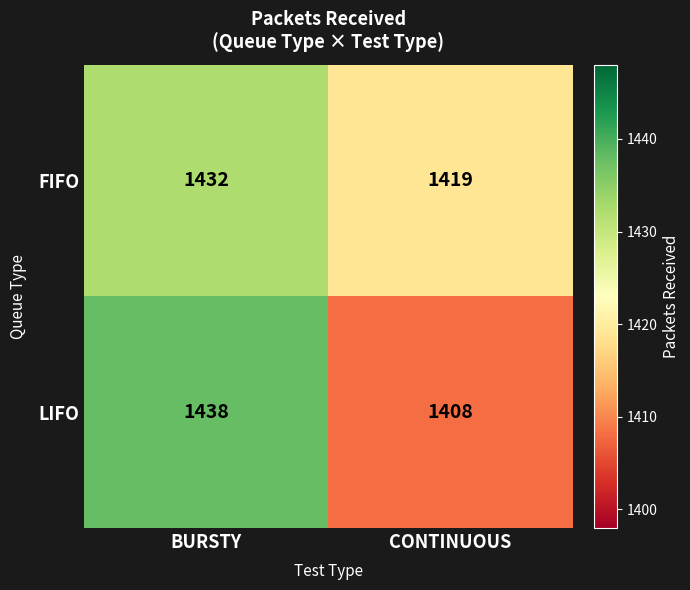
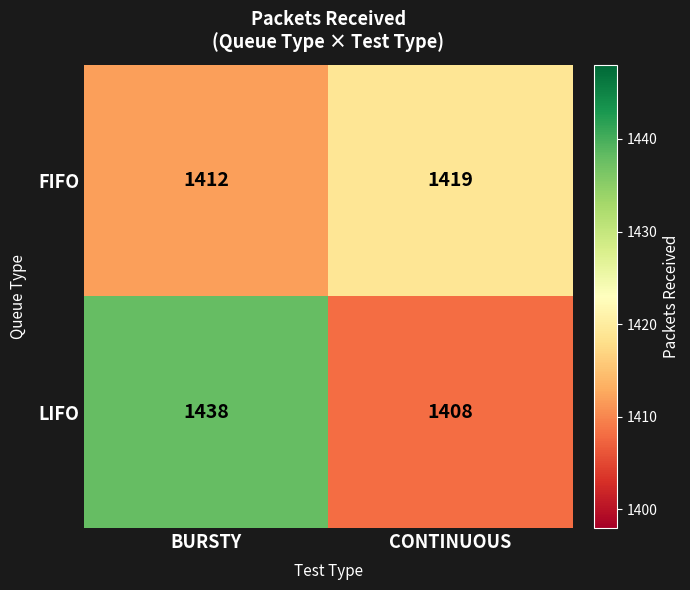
  {
    "FIFO": {
-     "BURSTY": 1432,
+     "BURSTY": 1412,
      "CONTINUOUS": 1419
    },
    "LIFO": {
      "BURSTY": 1438,
      "CONTINUOUS": 1408
    }
  }
